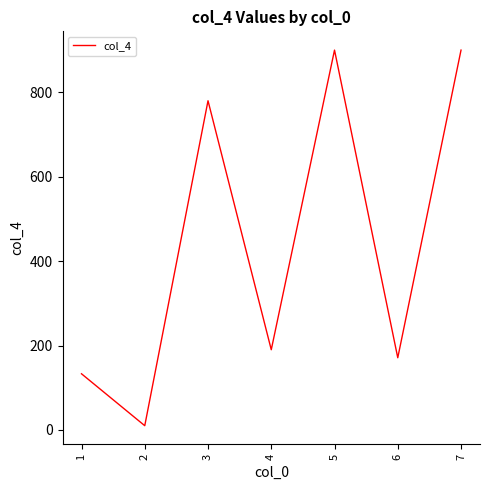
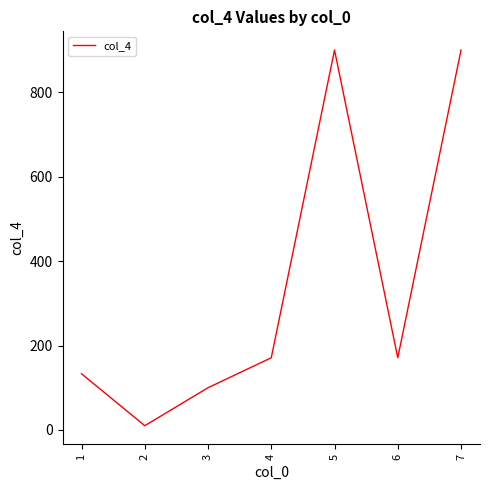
  {
    "1": 130,
    "2": 10,
-   "3": 780,
-   "4": 190,
+   "3": 100,
+   "4": 170,
    "5": 900,
    "6": 170,
    "7": 900
  }
